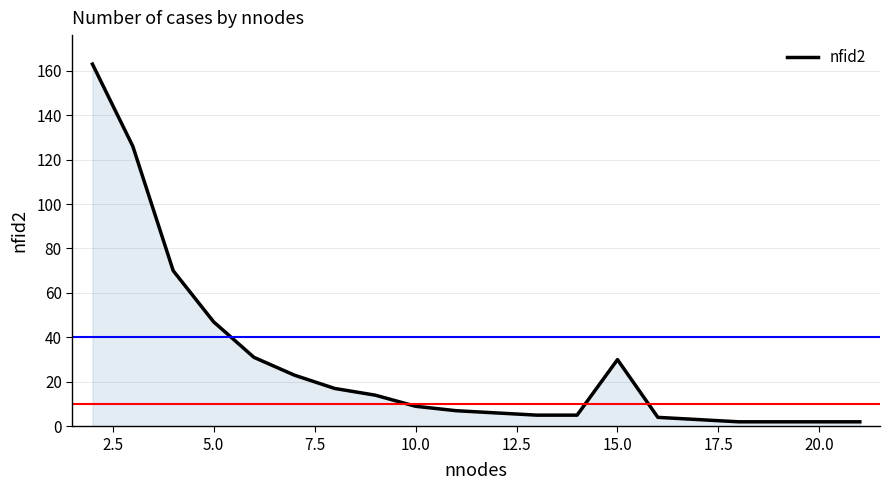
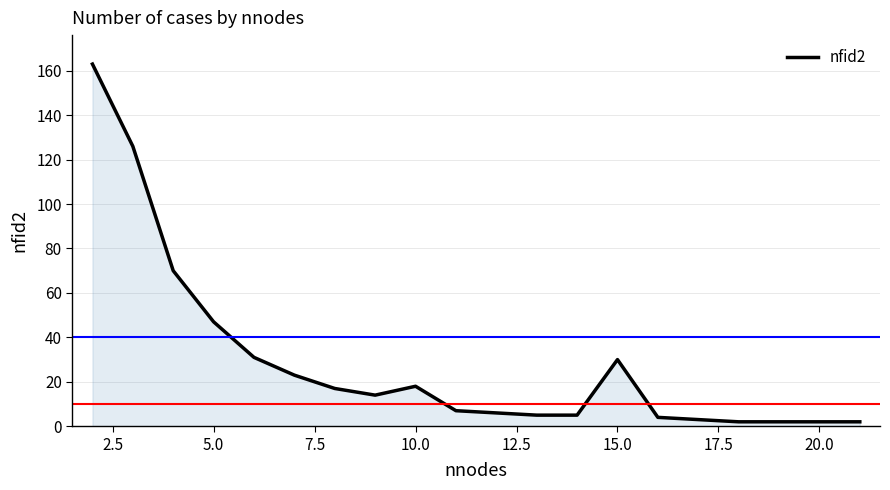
  {
    "5.0": 47,
-   "10.0": 9,
+   "10.0": 18,
    "15.0": 30,
    "20.0": 2
  }
